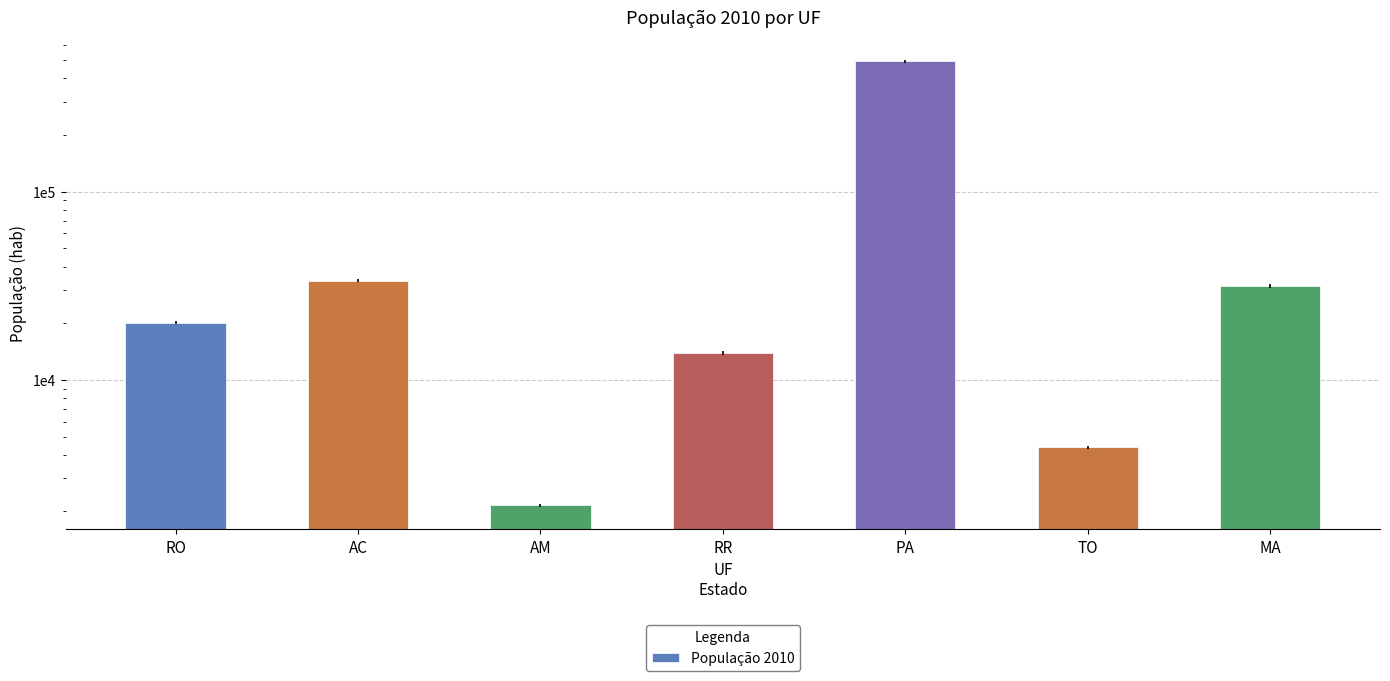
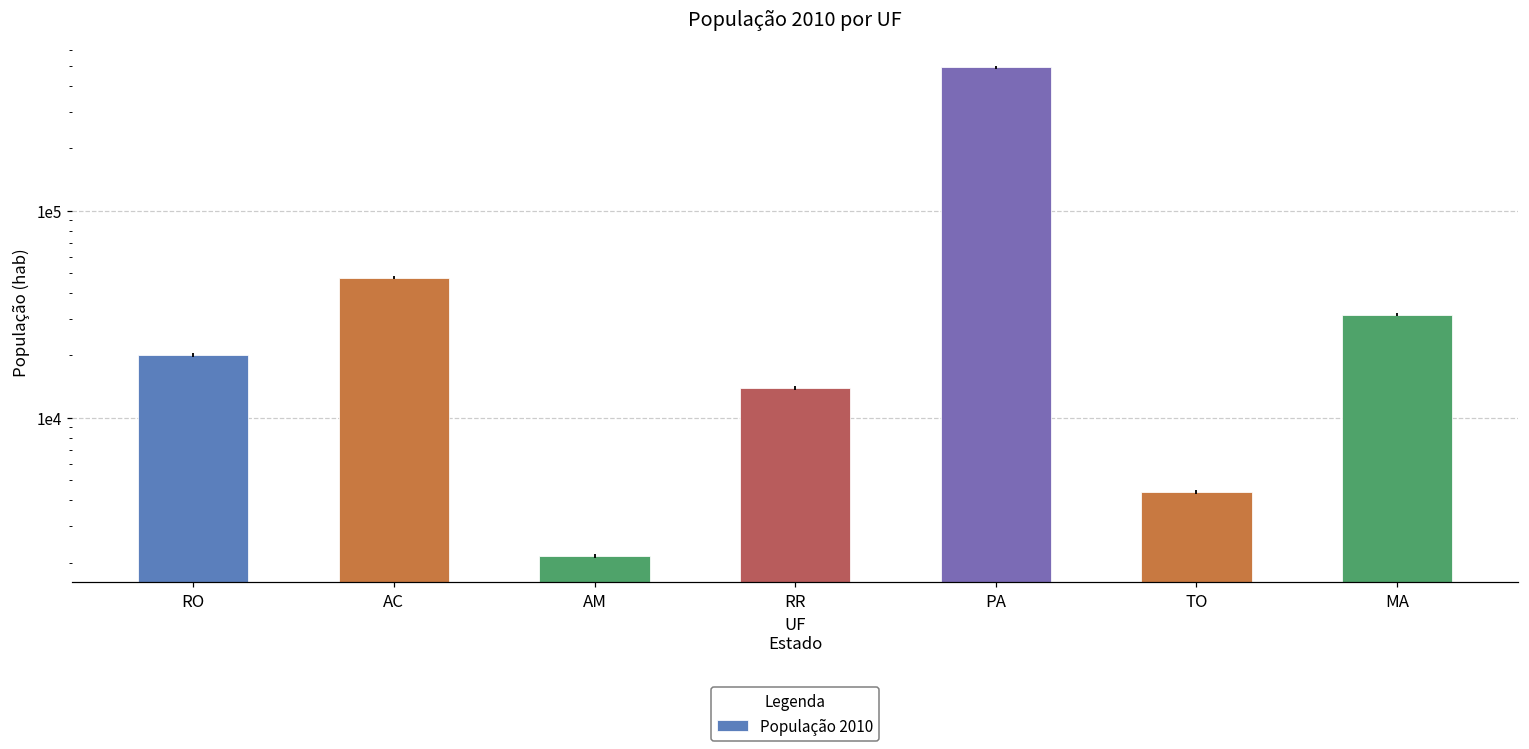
  {
    "RO": 20000,
-   "AC": 34000,
+   "AC": 48000,
    "AM": 2200,
    "RR": 14000,
    "PA": 490000,
    "TO": 4400,
    "MA": 32000
  }
